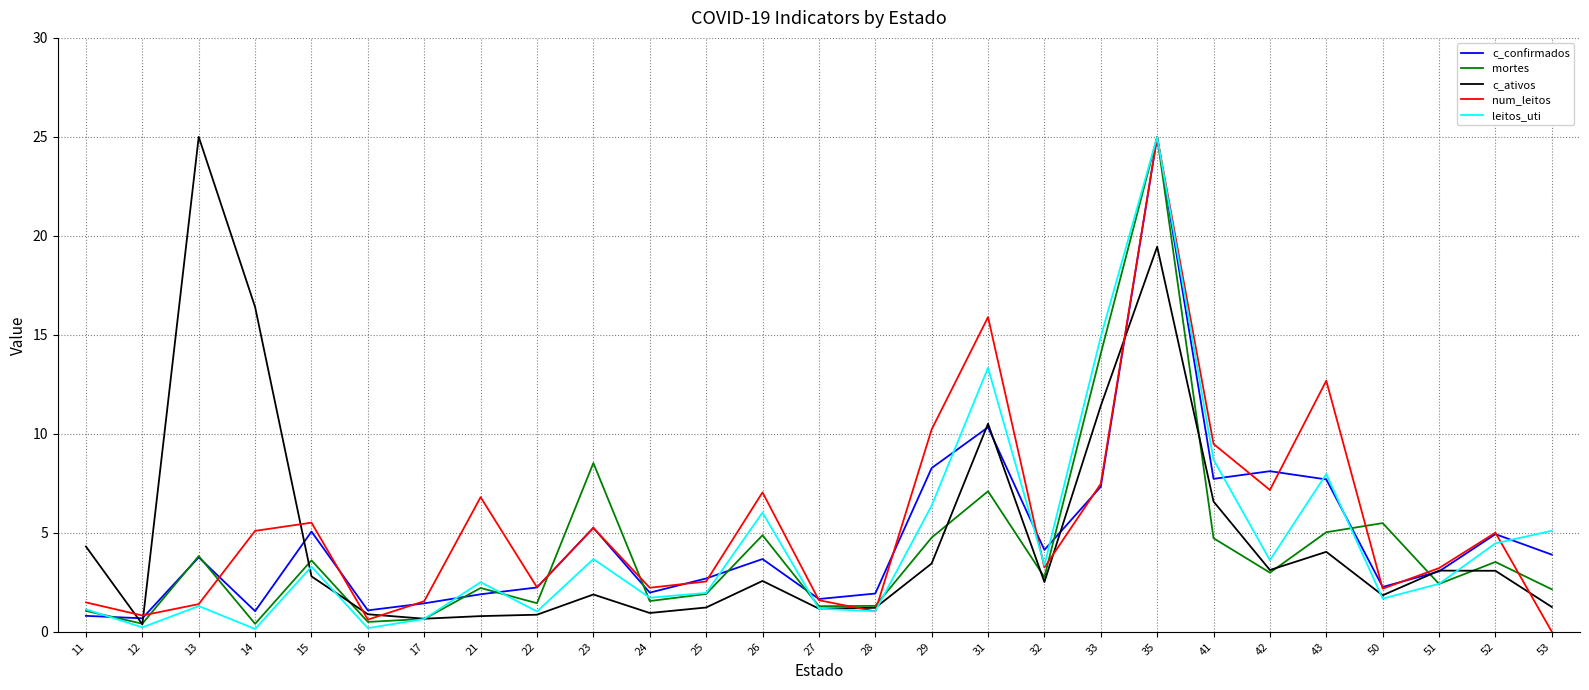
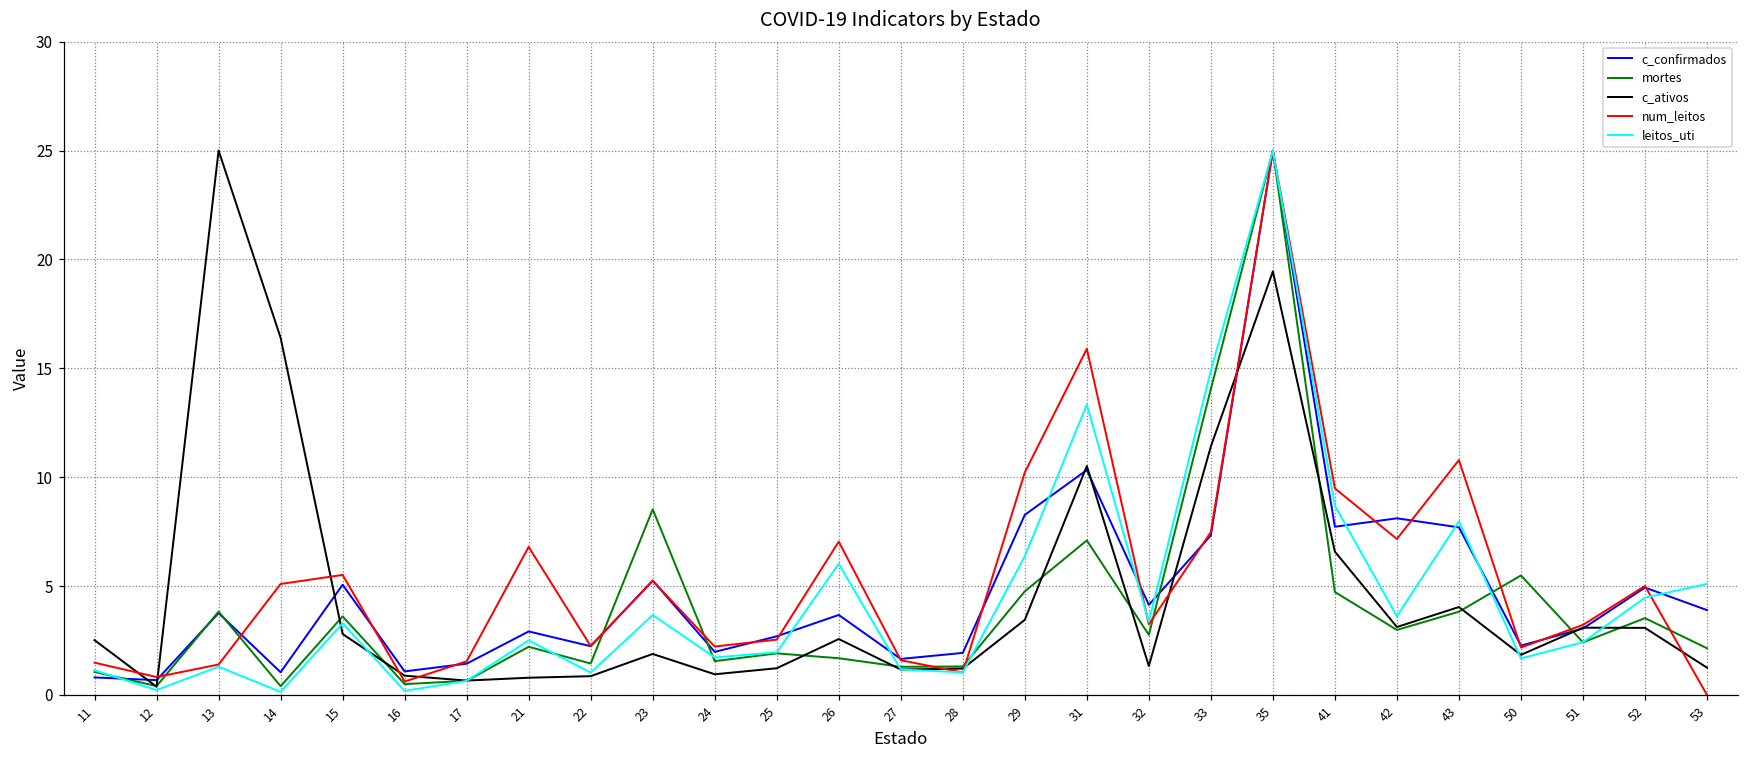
  {
    "c_confirmados": {
      "11": 0.8,
      "12": 0.7,
      "14": 1.0,
      "15": 5.1,
      "16": 1.1,
-     "21": 1.9,
+     "21": 2.9,
      "24": 2.0,
      "25": 2.7,
      "26": 3.7,
      "28": 1.9,
      "29": 8.3,
      "31": 10.3,
      "32": 4.1,
      "33": 7.3,
      "41": 7.7,
      "42": 8.1,
      "43": 7.7,
      "53": 3.9
    },
    "mortes": {
      "14": 0.4,
      "15": 3.6,
      "21": 2.2,
      "22": 1.4,
      "23": 8.5,
      "24": 1.6,
-     "26": 4.9,
+     "26": 1.7,
      "29": 4.8,
      "31": 7.1,
      "32": 2.8,
      "33": 14.1,
      "41": 4.7,
      "42": 3.0,
-     "43": 5.0,
+     "43": 3.8,
      "50": 5.5,
      "52": 3.5,
      "53": 2.1
    },
    "c_ativos": {
-     "11": 4.3,
+     "11": 2.5,
      "13": 25.0,
      "14": 16.4,
      "15": 2.8,
      "16": 0.9,
      "21": 0.8,
      "22": 0.9,
      "23": 1.9,
      "24": 1.0,
      "25": 1.2,
      "26": 2.6,
      "29": 3.5,
      "31": 10.5,
-     "32": 2.5,
+     "32": 1.3,
      "33": 11.4,
      "35": 19.5,
      "41": 6.6,
      "42": 3.1,
      "43": 4.0,
      "50": 1.8,
      "52": 3.1,
      "53": 1.3
    },
    "num_leitos": {
      "11": 1.5,
      "12": 0.8,
      "14": 5.1,
      "15": 5.5,
      "21": 6.8,
      "24": 2.2,
      "25": 2.5,
      "26": 7.0,
      "29": 10.2,
      "31": 15.9,
      "33": 7.5,
      "41": 9.5,
      "42": 7.2,
-     "43": 12.7,
+     "43": 10.8,
      "53": 0.0
    },
    "leitos_uti": {
      "12": 0.2,
      "14": 0.1,
      "15": 3.3,
      "16": 0.2,
      "21": 2.5,
      "22": 1.0,
      "23": 3.7,
      "24": 1.7,
      "26": 6.0,
      "29": 6.4,
      "31": 13.3,
      "33": 14.9,
      "41": 8.7,
      "42": 3.6,
      "43": 8.0,
      "50": 1.7,
      "52": 4.5,
      "53": 5.1
    }
  }
